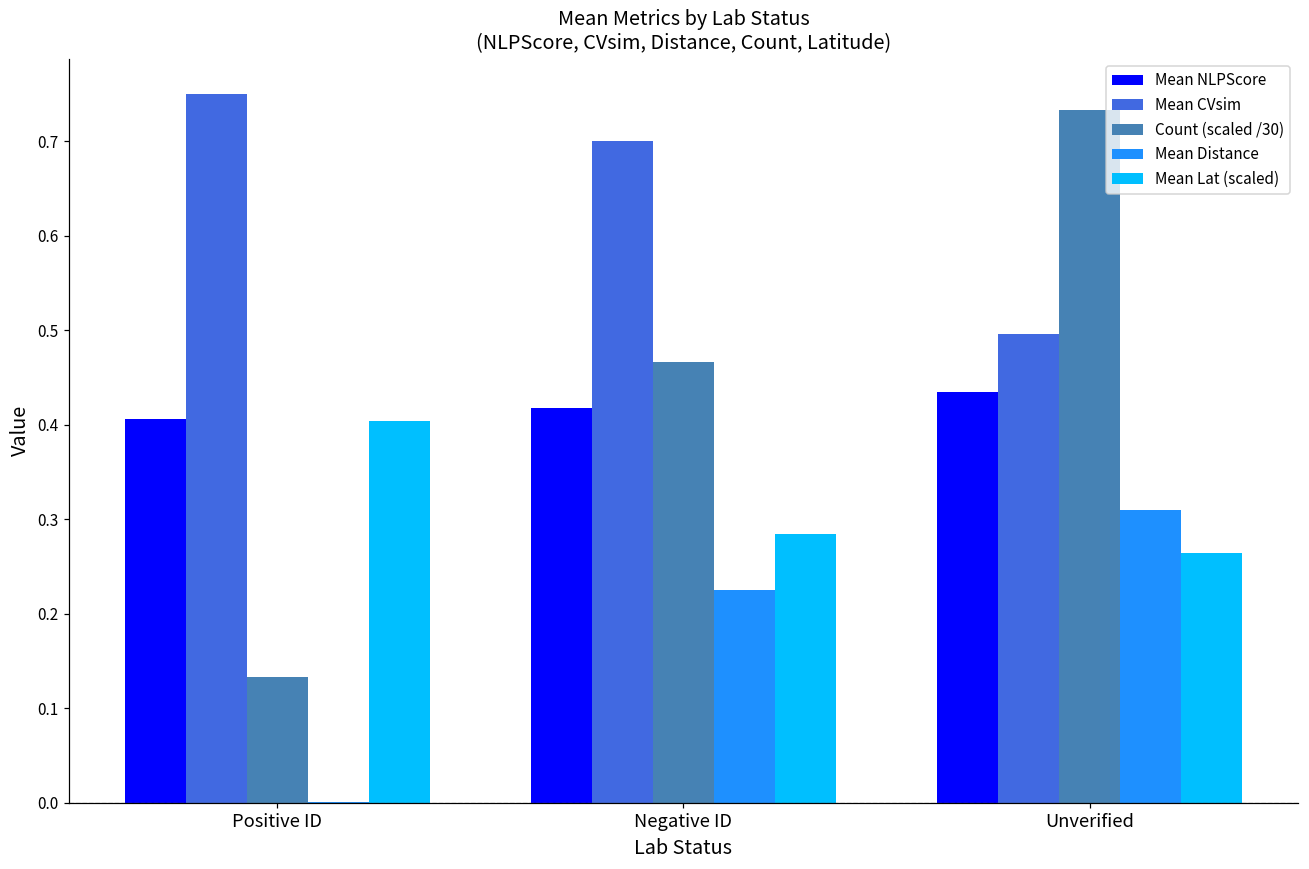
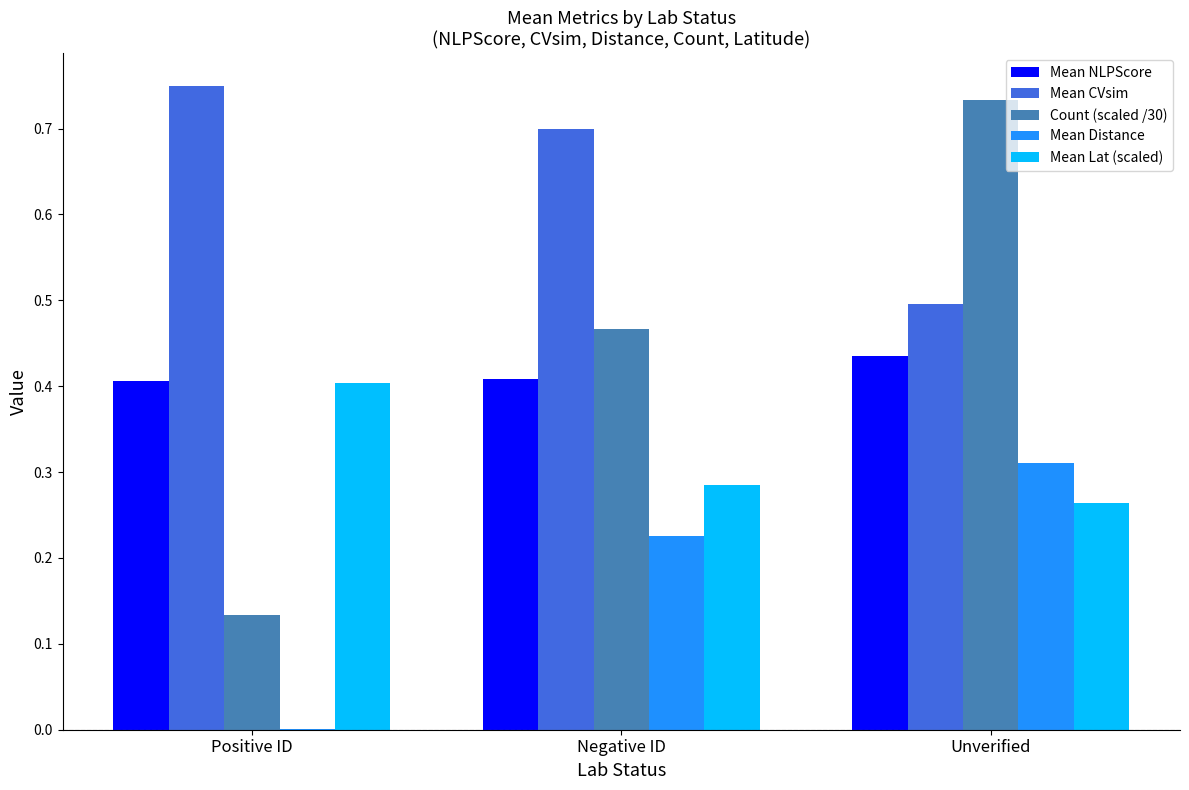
  {
    "Mean NLPScore": {
      "Positive ID": 0.41,
-     "Negative ID": 0.42,
+     "Negative ID": 0.41,
      "Unverified": 0.43
    }
  }
